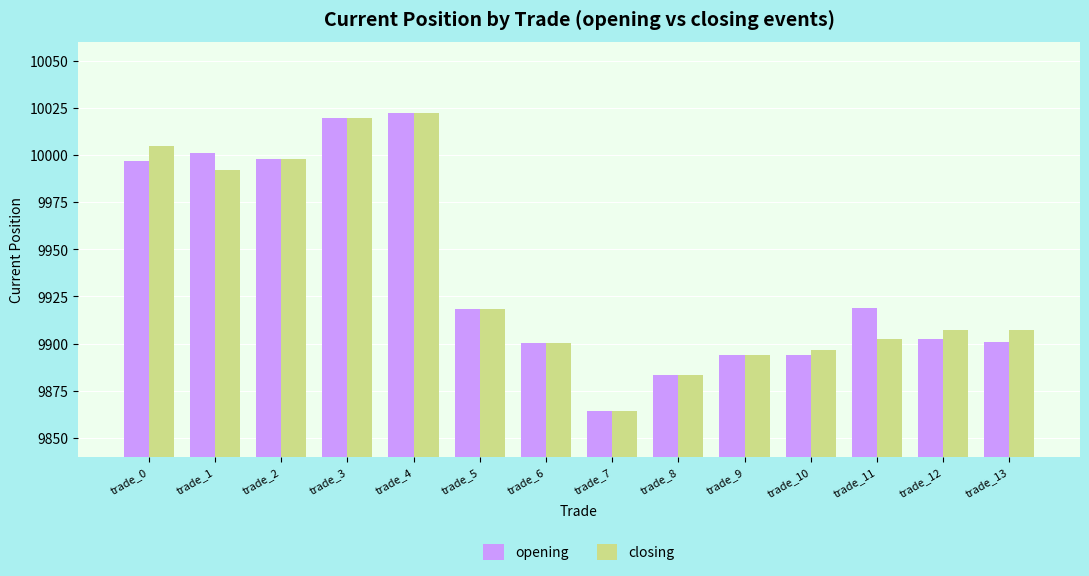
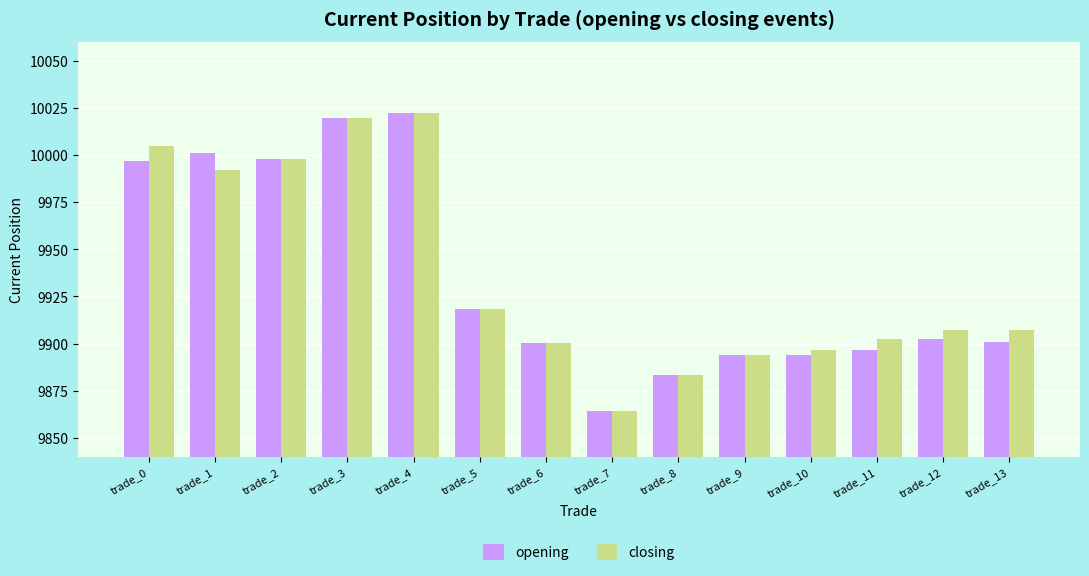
  {
    "opening": {
      "trade_0": 9997,
      "trade_1": 10001,
      "trade_2": 9998,
      "trade_3": 10020,
      "trade_4": 10022,
      "trade_5": 9918,
      "trade_6": 9900,
      "trade_7": 9865,
      "trade_8": 9884,
      "trade_9": 9894,
      "trade_10": 9894,
-     "trade_11": 9919,
+     "trade_11": 9897,
      "trade_12": 9902,
      "trade_13": 9901
    },
    "closing": {
      "trade_0": 10005,
      "trade_1": 9992,
      "trade_2": 9998,
      "trade_3": 10020,
      "trade_4": 10022,
      "trade_5": 9918,
      "trade_6": 9900,
      "trade_7": 9865,
      "trade_8": 9884,
      "trade_9": 9894,
      "trade_10": 9897,
      "trade_11": 9902,
      "trade_12": 9907,
      "trade_13": 9907
    }
  }
